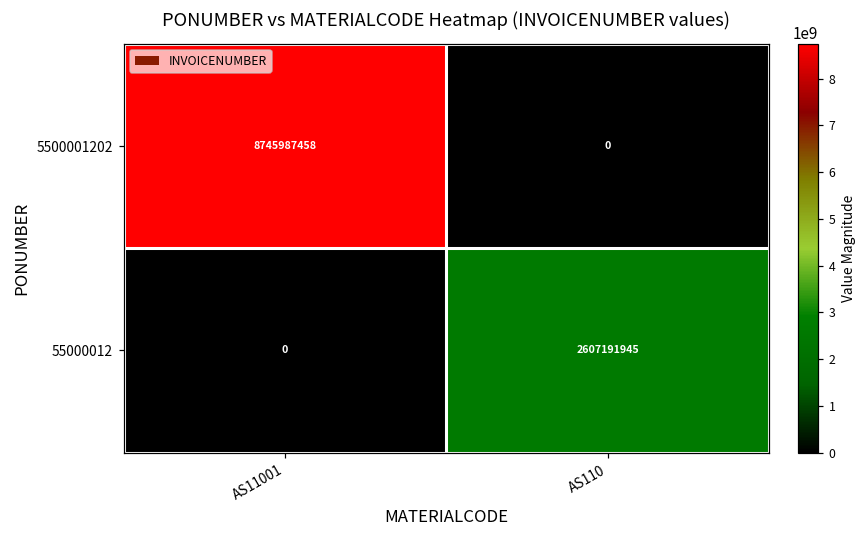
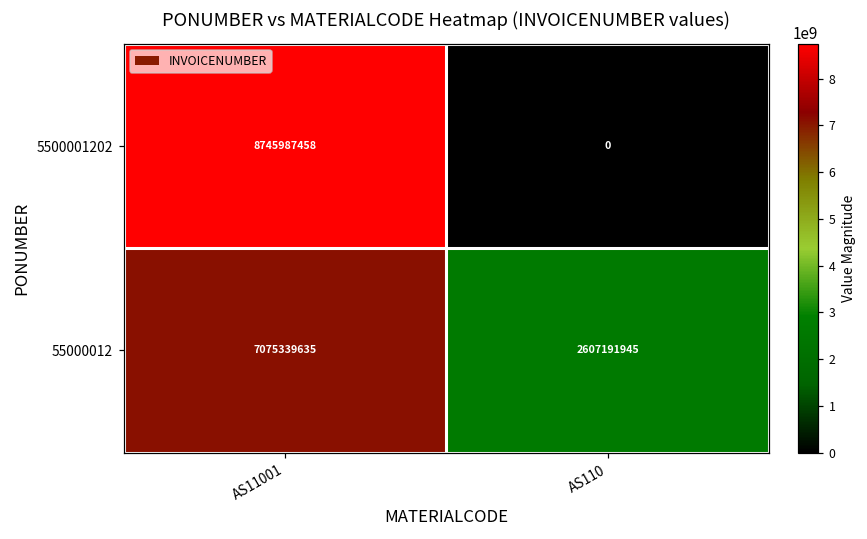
  {
    "5500001202": {
      "AS11001": 8745987458,
      "AS110": 0
    },
    "55000012": {
-     "AS11001": 0,
+     "AS11001": 7075339635,
      "AS110": 2607191945
    }
  }
